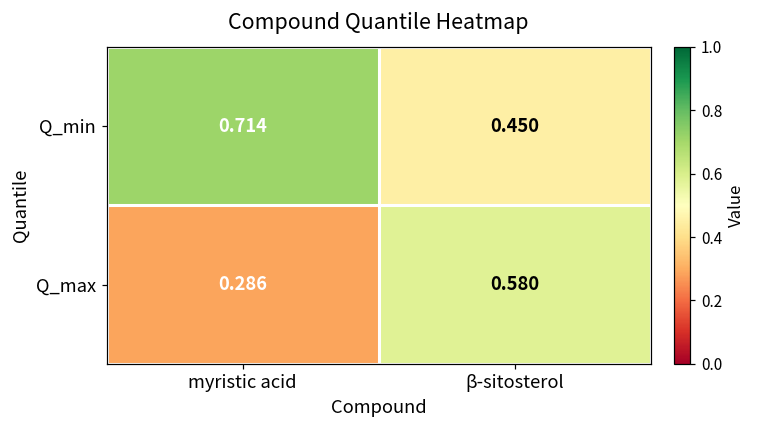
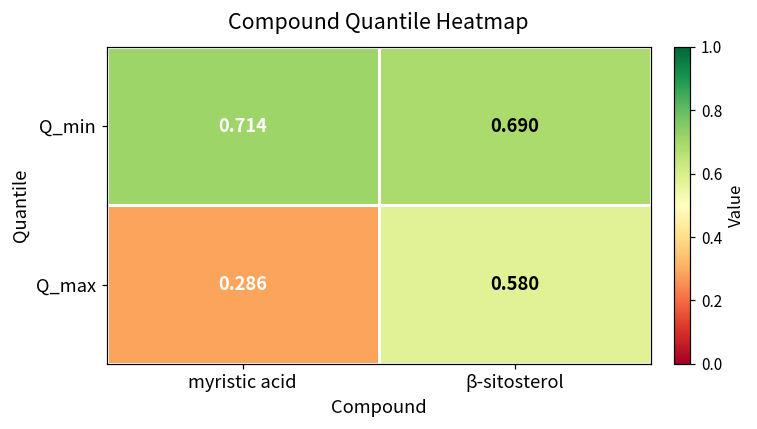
  {
    "Q_min": {
      "myristic acid": 0.714,
-     "β-sitosterol": 0.450
+     "β-sitosterol": 0.690
    },
    "Q_max": {
      "myristic acid": 0.286,
      "β-sitosterol": 0.580
    }
  }
